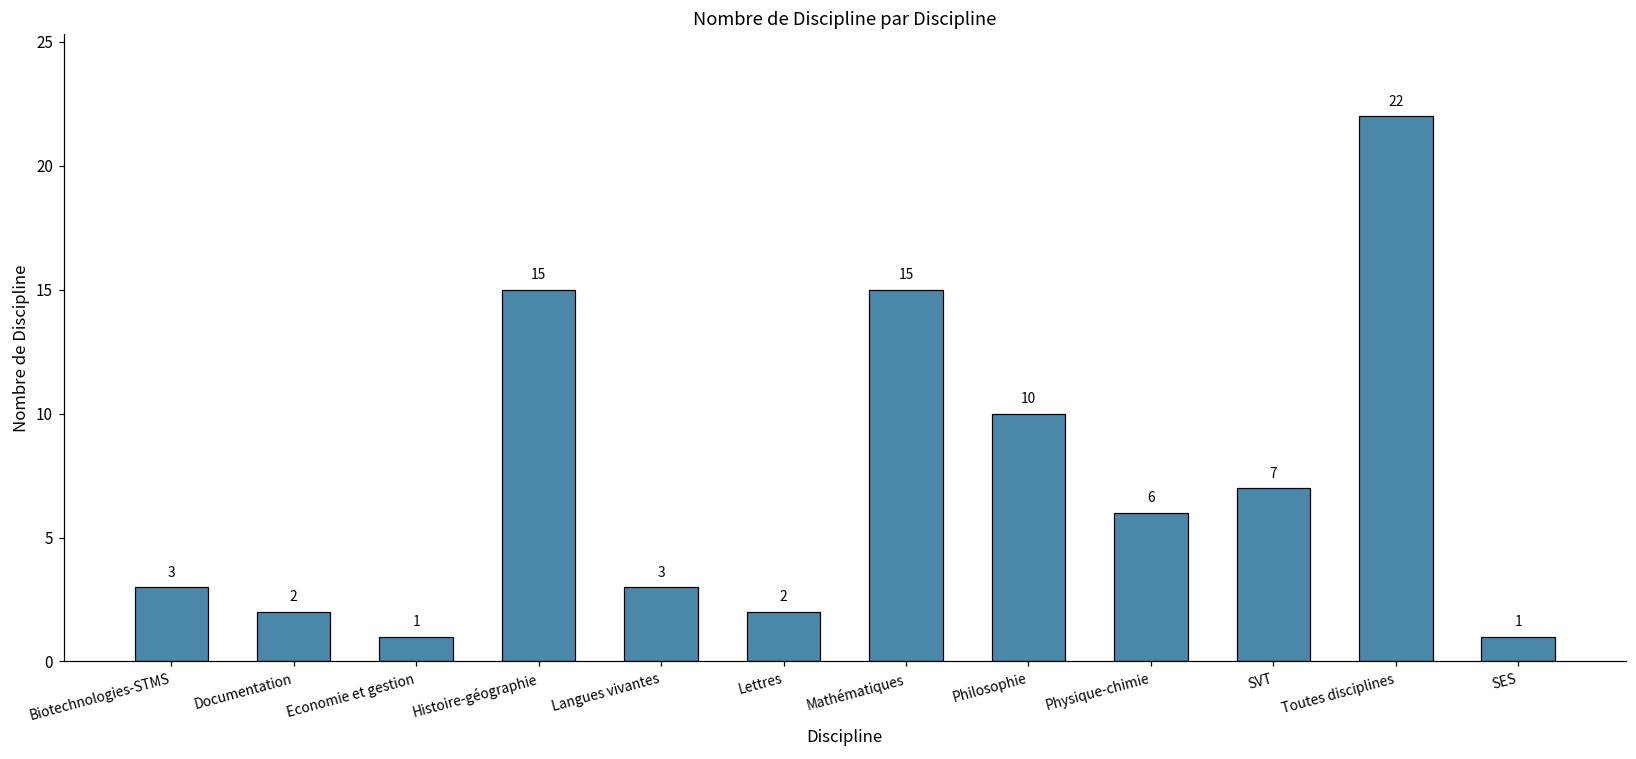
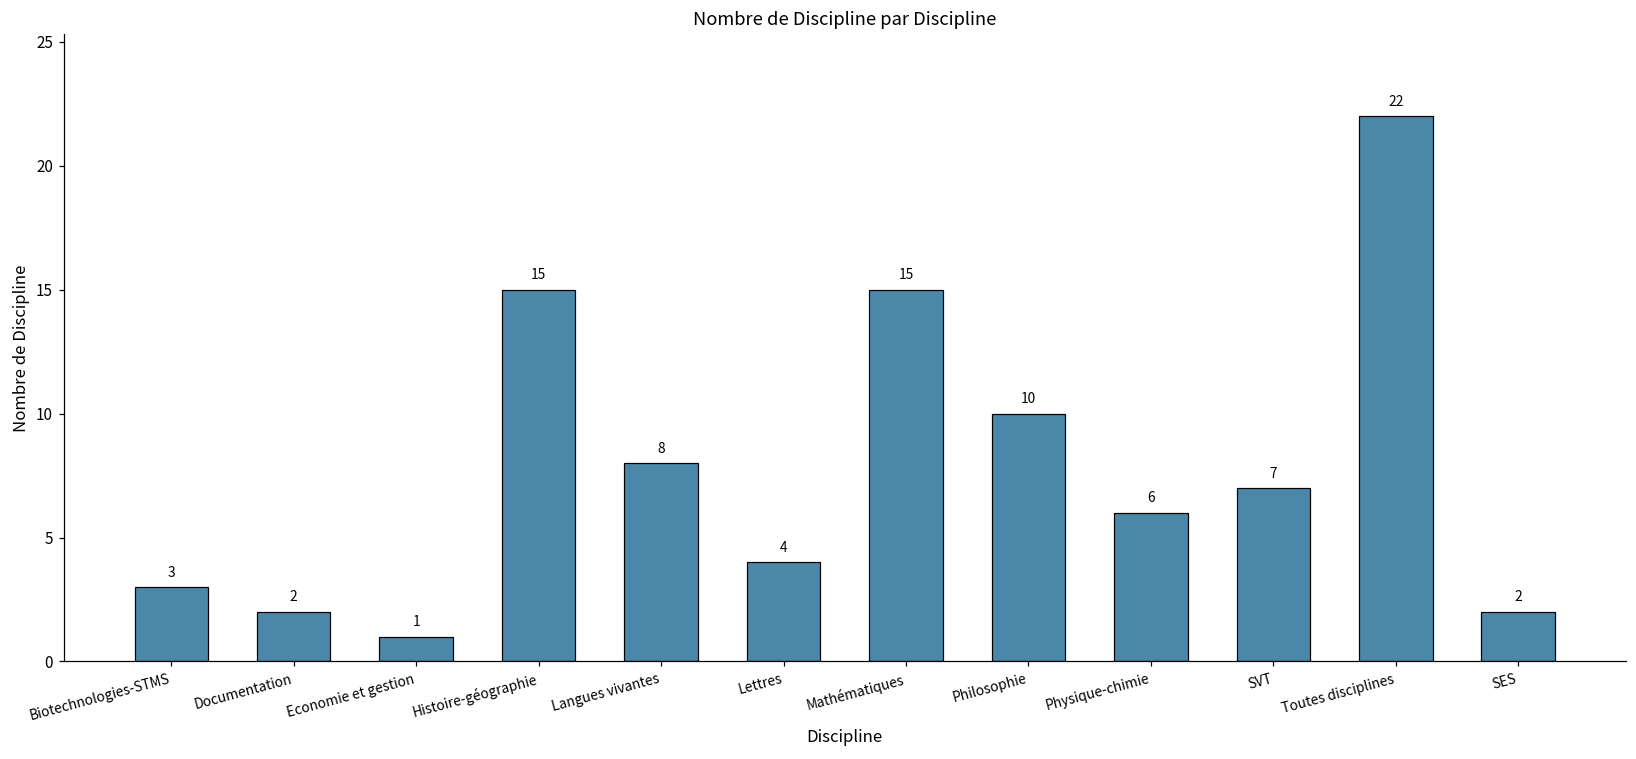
  {
    "Biotechnologies-STMS": 3,
    "Documentation": 2,
    "Economie et gestion": 1,
    "Histoire-géographie": 15,
-   "Langues vivantes": 3,
-   "Lettres": 2,
+   "Langues vivantes": 8,
+   "Lettres": 4,
    "Mathématiques": 15,
    "Philosophie": 10,
    "Physique-chimie": 6,
    "SVT": 7,
    "Toutes disciplines": 22,
-   "SES": 1
+   "SES": 2
  }
